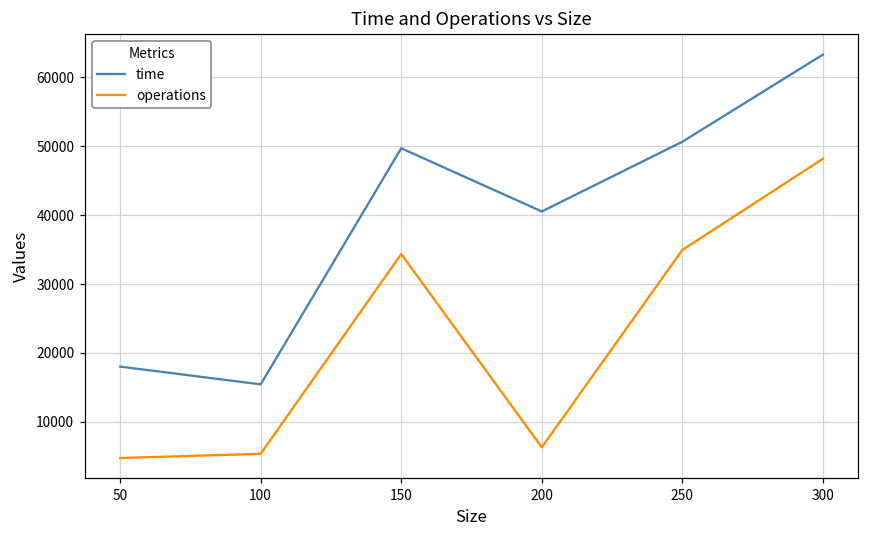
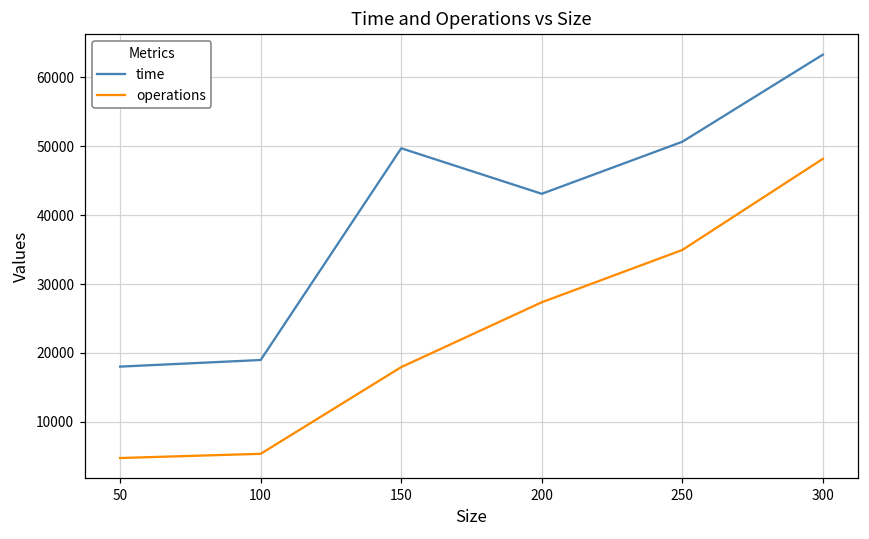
  {
    "time": {
      "50": 18000,
-     "100": 15000,
+     "100": 19000,
      "150": 50000,
-     "200": 41000,
+     "200": 43000,
      "250": 51000,
      "300": 63000
    },
    "operations": {
      "50": 5000,
      "100": 5000,
-     "150": 34000,
-     "200": 6000,
+     "150": 18000,
+     "200": 27000,
      "250": 35000,
      "300": 48000
    }
  }
